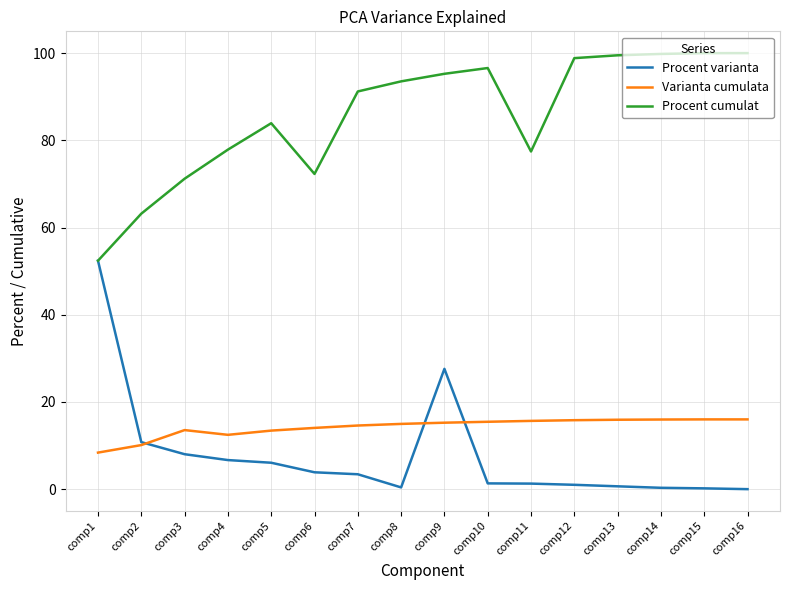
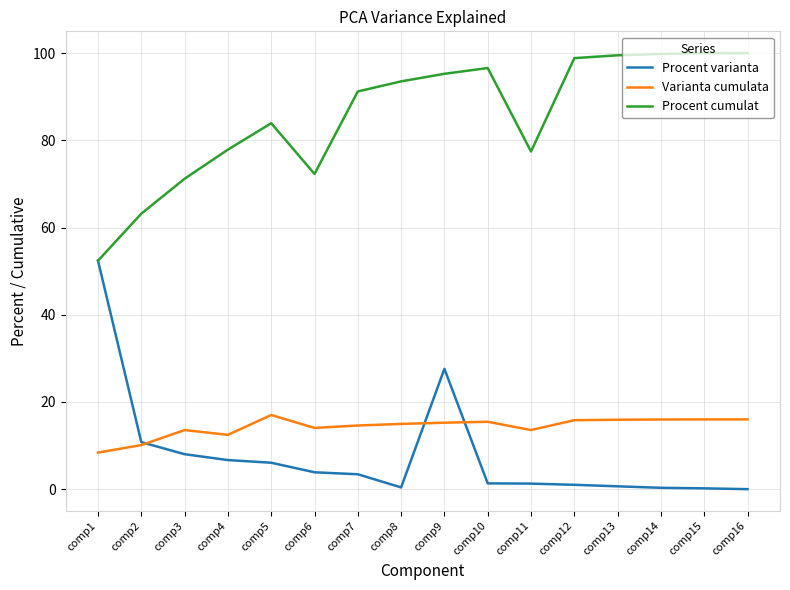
  {
    "Procent varianta": {
      "comp2": 11,
      "comp3": 8,
      "comp4": 7,
      "comp5": 6,
      "comp6": 4,
      "comp7": 3,
      "comp8": 0,
      "comp9": 28,
      "comp10": 1,
      "comp11": 1,
      "comp12": 1,
      "comp13": 1,
      "comp14": 0,
      "comp15": 0,
      "comp16": 0
    },
    "Varianta cumulata": {
      "comp1": 8,
      "comp2": 10,
      "comp3": 14,
      "comp4": 12,
-     "comp5": 13,
+     "comp5": 17,
      "comp6": 14,
      "comp7": 15,
      "comp8": 15,
      "comp9": 15,
      "comp10": 15,
-     "comp11": 16,
+     "comp11": 14,
      "comp12": 16,
      "comp13": 16,
      "comp14": 16,
      "comp15": 16,
      "comp16": 16
    },
    "Procent cumulat": {
      "comp2": 63,
      "comp3": 71,
      "comp4": 78,
      "comp5": 84,
      "comp6": 72,
      "comp7": 91,
      "comp8": 94,
      "comp9": 95,
      "comp10": 97,
      "comp11": 77,
      "comp12": 99,
      "comp13": 100
    }
  }
